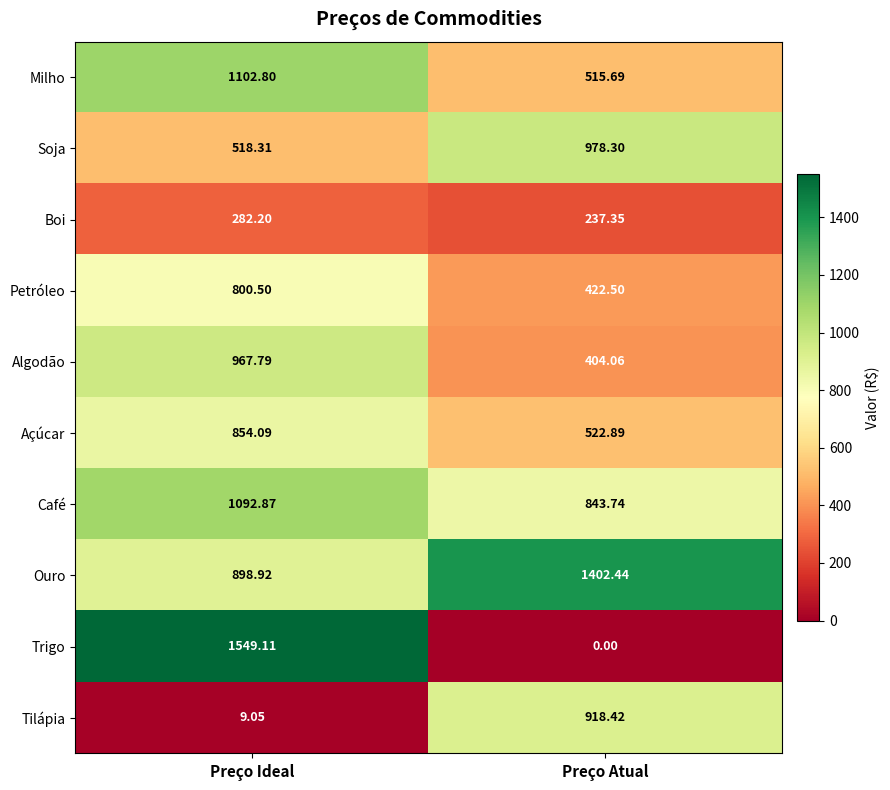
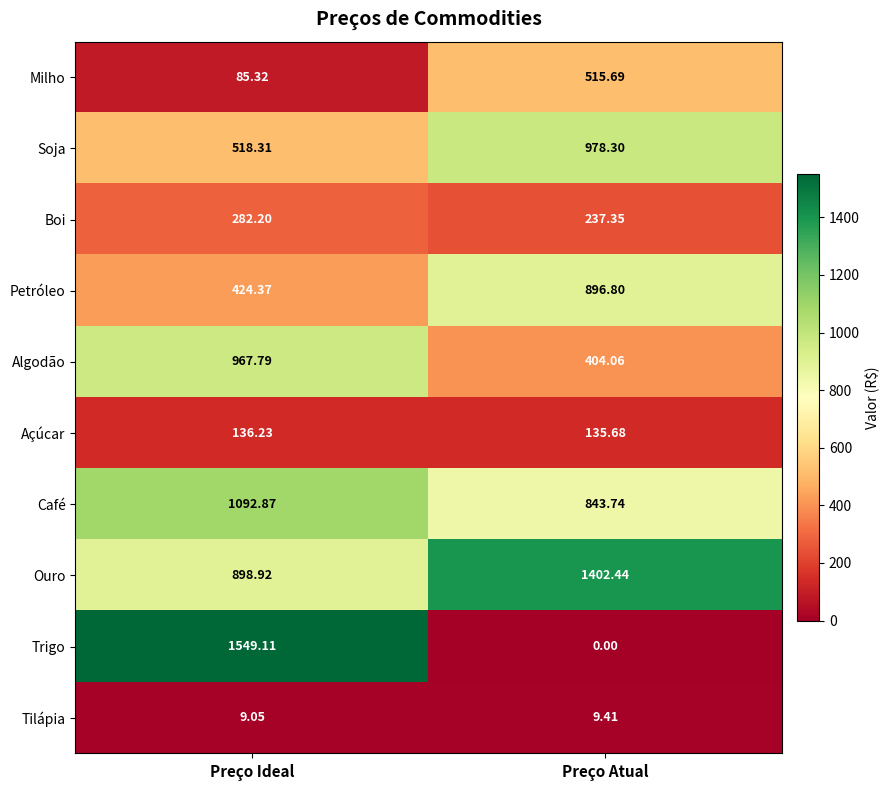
  {
    "Milho": {
-     "Preço Ideal": 1102.80,
+     "Preço Ideal": 85.32,
      "Preço Atual": 515.69
    },
    "Soja": {
      "Preço Ideal": 518.31,
      "Preço Atual": 978.30
    },
    "Boi": {
      "Preço Ideal": 282.20,
      "Preço Atual": 237.35
    },
    "Petróleo": {
-     "Preço Ideal": 800.50,
-     "Preço Atual": 422.50
+     "Preço Ideal": 424.37,
+     "Preço Atual": 896.80
    },
    "Algodão": {
      "Preço Ideal": 967.79,
      "Preço Atual": 404.06
    },
    "Açúcar": {
-     "Preço Ideal": 854.09,
-     "Preço Atual": 522.89
+     "Preço Ideal": 136.23,
+     "Preço Atual": 135.68
    },
    "Café": {
      "Preço Ideal": 1092.87,
      "Preço Atual": 843.74
    },
    "Ouro": {
      "Preço Ideal": 898.92,
      "Preço Atual": 1402.44
    },
    "Trigo": {
      "Preço Ideal": 1549.11,
      "Preço Atual": 0.00
    },
    "Tilápia": {
      "Preço Ideal": 9.05,
-     "Preço Atual": 918.42
+     "Preço Atual": 9.41
    }
  }
